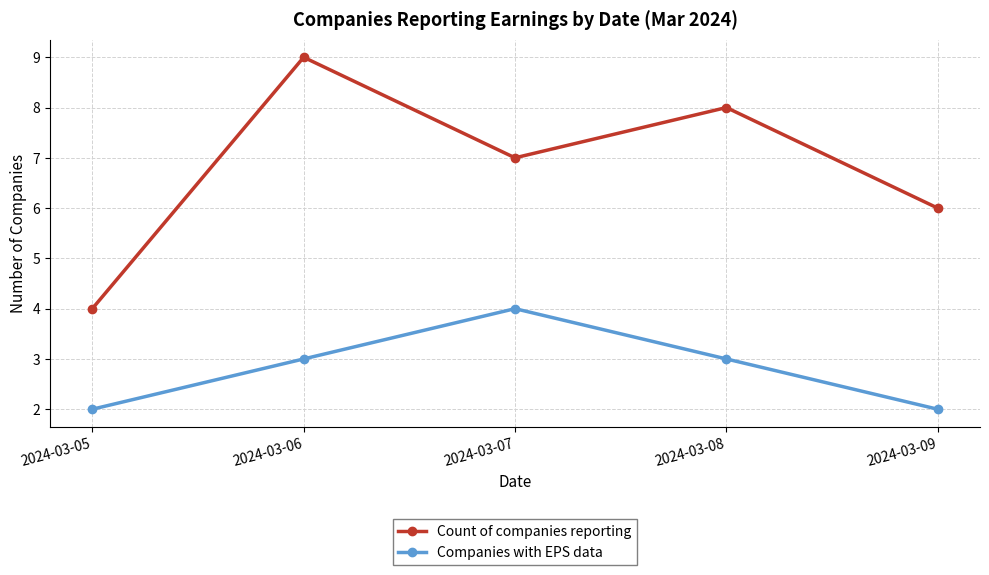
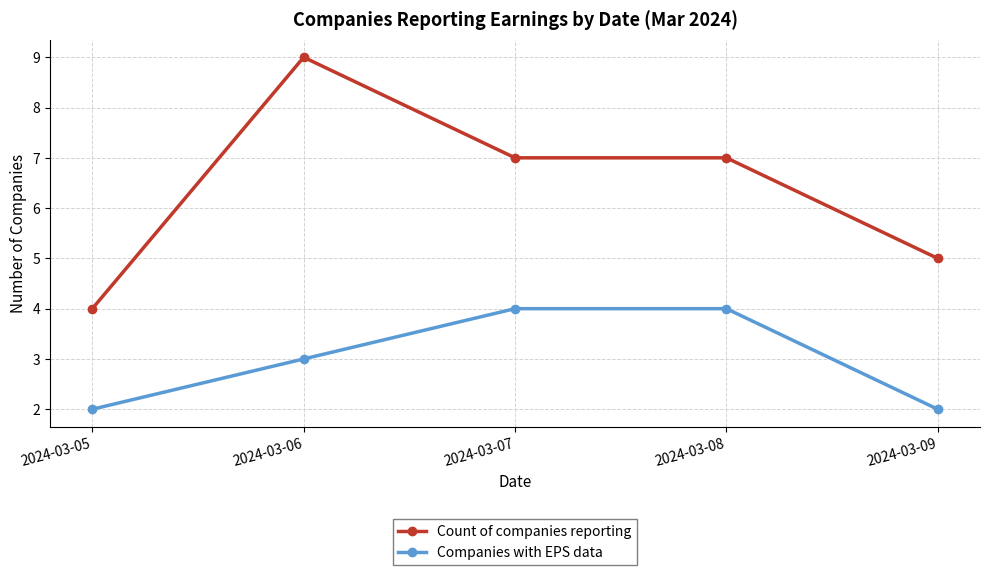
  {
    "Count of companies reporting": {
      "2024-03-05": 4,
      "2024-03-06": 9,
      "2024-03-07": 7,
-     "2024-03-08": 8,
-     "2024-03-09": 6
+     "2024-03-08": 7,
+     "2024-03-09": 5
    },
    "Companies with EPS data": {
      "2024-03-05": 2,
      "2024-03-06": 3,
      "2024-03-07": 4,
-     "2024-03-08": 3,
+     "2024-03-08": 4,
      "2024-03-09": 2
    }
  }
